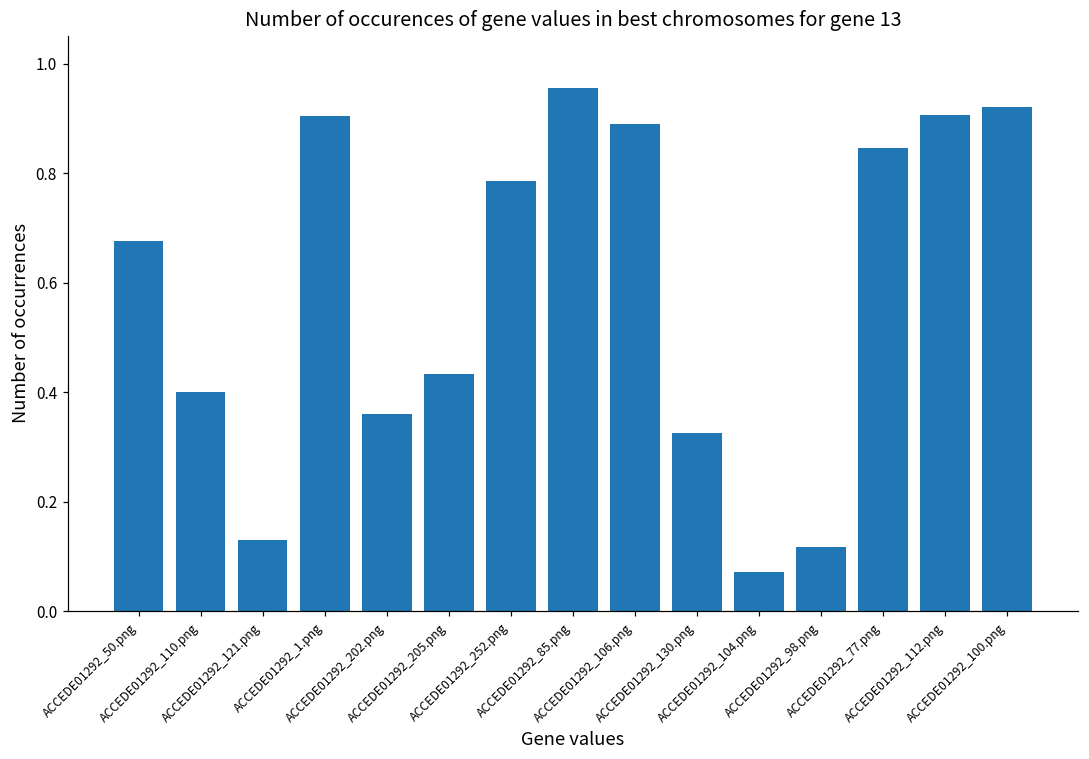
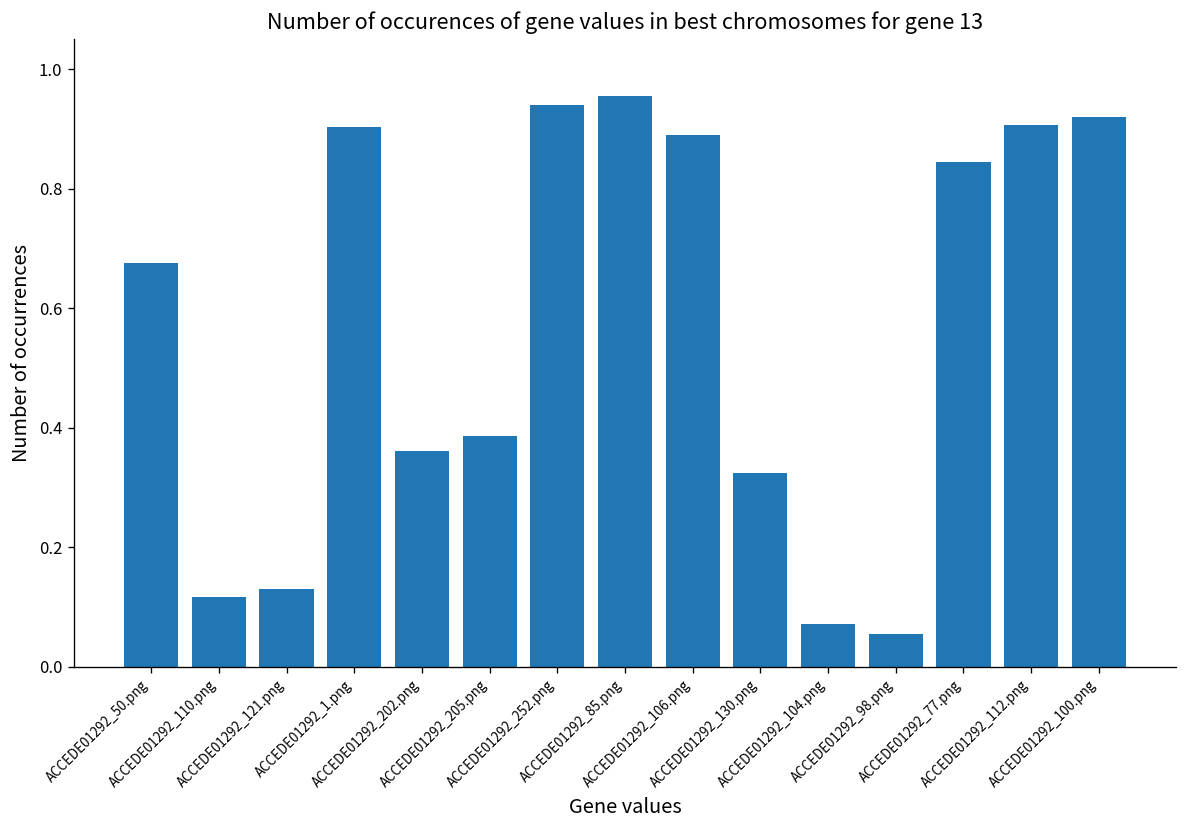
  {
    "ACCEDE01292_50.png": 0.68,
-   "ACCEDE01292_110.png": 0.40,
+   "ACCEDE01292_110.png": 0.12,
    "ACCEDE01292_121.png": 0.13,
    "ACCEDE01292_1.png": 0.90,
    "ACCEDE01292_202.png": 0.36,
-   "ACCEDE01292_205.png": 0.43,
-   "ACCEDE01292_252.png": 0.78,
+   "ACCEDE01292_205.png": 0.39,
+   "ACCEDE01292_252.png": 0.94,
    "ACCEDE01292_85.png": 0.96,
    "ACCEDE01292_106.png": 0.89,
    "ACCEDE01292_130.png": 0.32,
    "ACCEDE01292_104.png": 0.07,
-   "ACCEDE01292_98.png": 0.12,
+   "ACCEDE01292_98.png": 0.06,
    "ACCEDE01292_77.png": 0.85,
    "ACCEDE01292_112.png": 0.91,
    "ACCEDE01292_100.png": 0.92
  }
